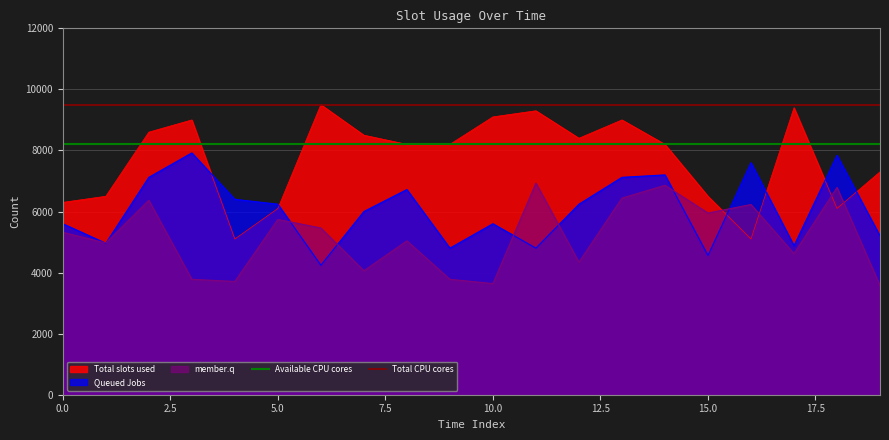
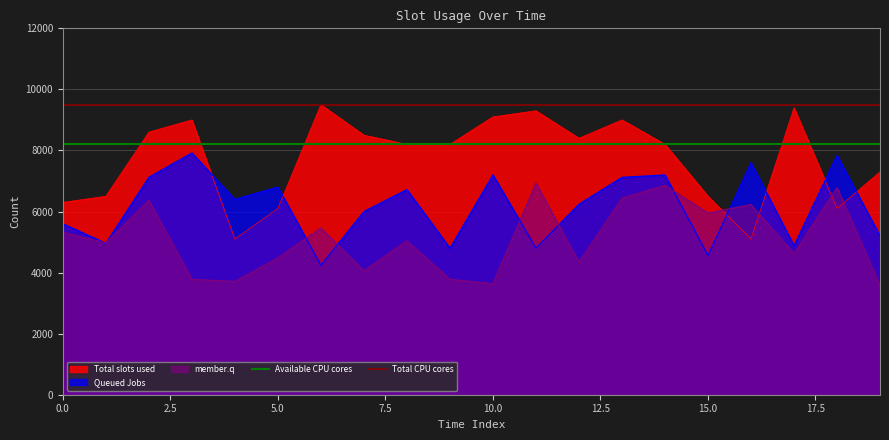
  {
    "Total slots used": {
      "0.0": 6300,
      "5.0": 6100,
      "10.0": 9100,
      "15.0": 6500
    },
    "Queued Jobs": {
      "0.0": 5600,
-     "5.0": 6200,
-     "10.0": 5600,
+     "5.0": 6800,
+     "10.0": 7200,
      "15.0": 4600
    },
    "member.q": {
      "0.0": 5300,
-     "5.0": 5700,
+     "5.0": 4500,
      "10.0": 3600,
      "15.0": 6000
    }
  }
